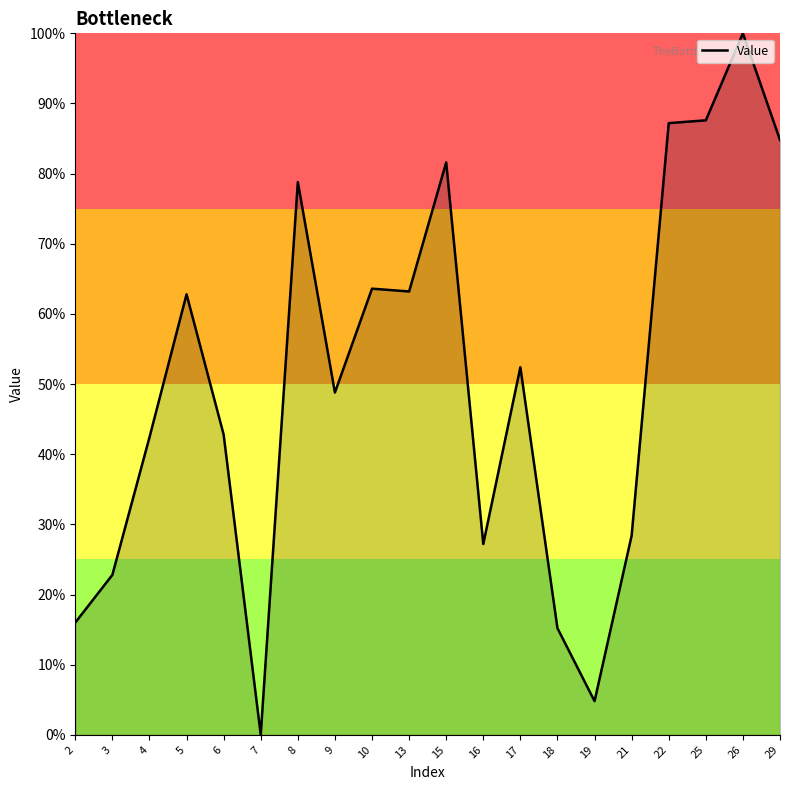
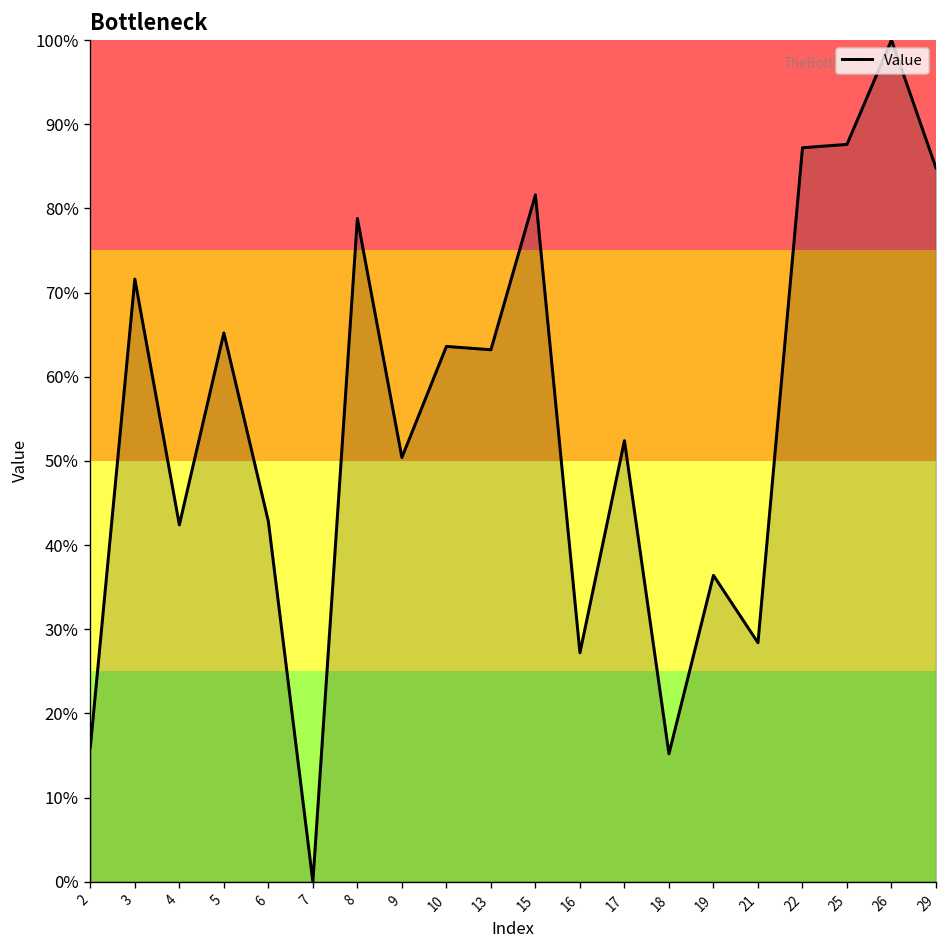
  {
    "2": "16%",
-   "3": "23%",
+   "3": "72%",
    "4": "42%",
-   "5": "63%",
+   "5": "65%",
    "6": "43%",
    "7": "0%",
    "8": "79%",
-   "9": "49%",
+   "9": "50%",
    "10": "64%",
    "13": "63%",
    "15": "82%",
    "16": "27%",
    "17": "52%",
    "18": "15%",
-   "19": "5%",
+   "19": "36%",
    "21": "28%",
    "22": "87%",
    "25": "88%",
    "26": "100%",
    "29": "85%"
  }
